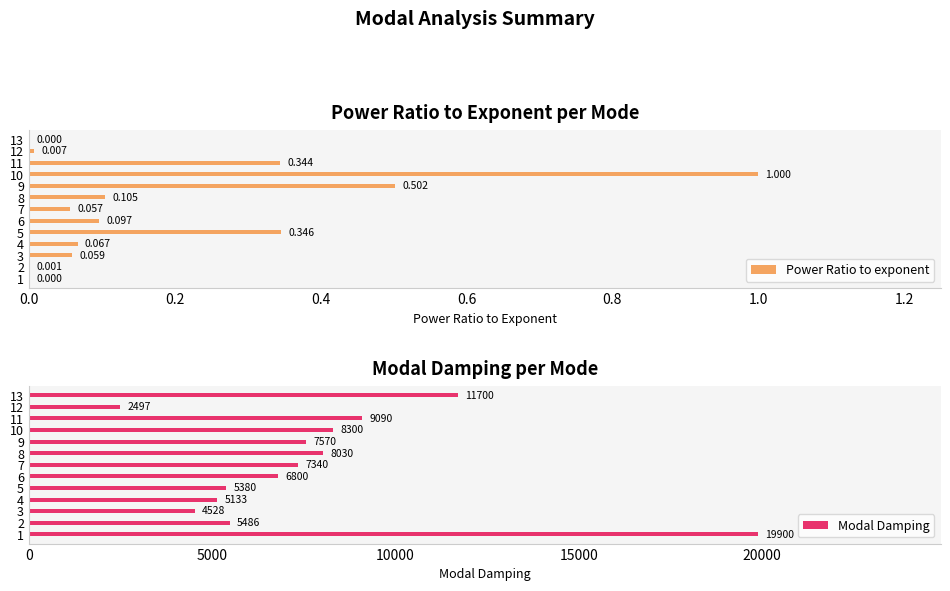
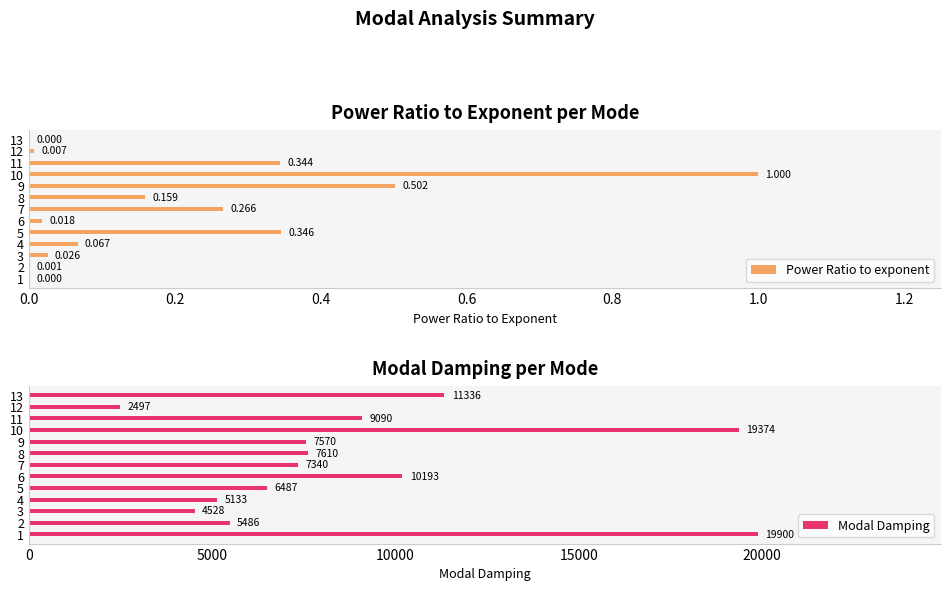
  {
    "Power Ratio to Exponent per Mode": {
      "13": 0.000,
      "12": 0.007,
      "11": 0.344,
      "10": 1.000,
      "9": 0.502,
-     "8": 0.105,
-     "7": 0.057,
-     "6": 0.097,
+     "8": 0.159,
+     "7": 0.266,
+     "6": 0.018,
      "5": 0.346,
      "4": 0.067,
-     "3": 0.059,
+     "3": 0.026,
      "2": 0.001,
      "1": 0.000
    },
    "Modal Damping per Mode": {
-     "13": 11700,
+     "13": 11336,
      "12": 2497,
      "11": 9090,
-     "10": 8300,
+     "10": 19374,
      "9": 7570,
-     "8": 8030,
+     "8": 7610,
      "7": 7340,
-     "6": 6800,
-     "5": 5380,
+     "6": 10193,
+     "5": 6487,
      "4": 5133,
      "3": 4528,
      "2": 5486,
      "1": 19900
    }
  }
